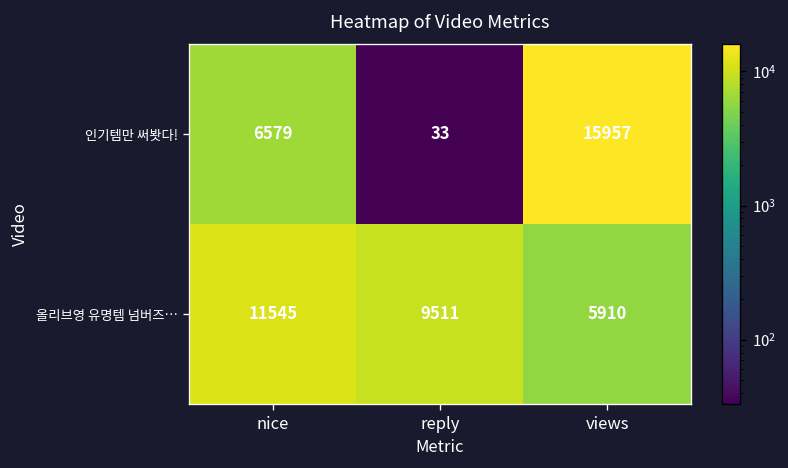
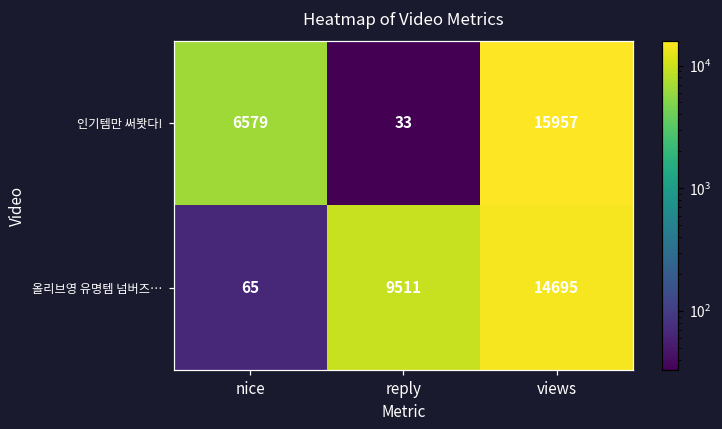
  {
    "인기템만 써봣다!": {
      "nice": 6579,
      "reply": 33,
      "views": 15957
    },
    "올리브영 유명템 넘버즈…": {
-     "nice": 11545,
+     "nice": 65,
      "reply": 9511,
-     "views": 5910
+     "views": 14695
    }
  }
